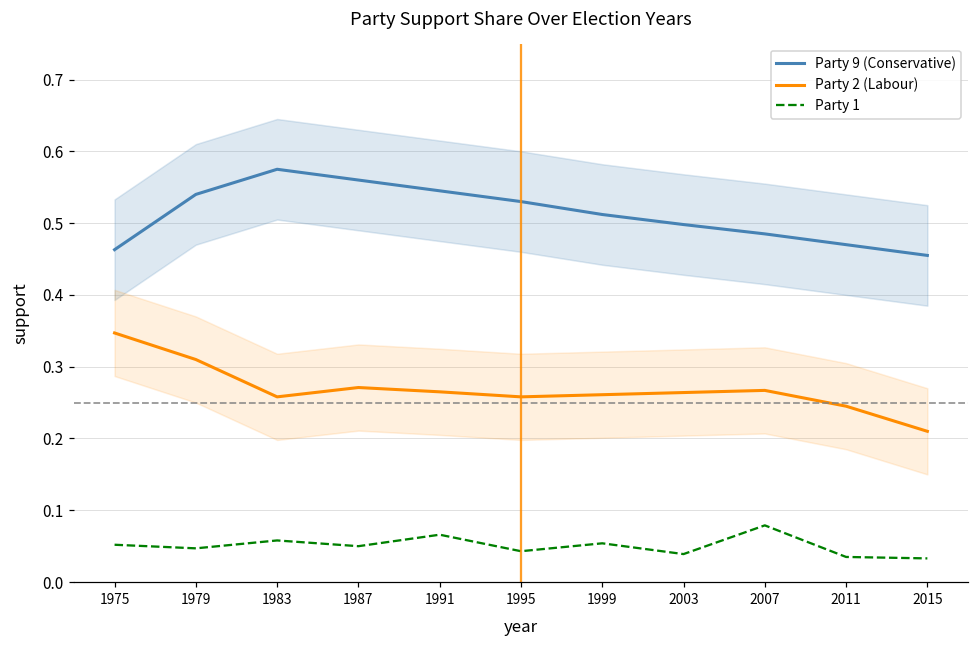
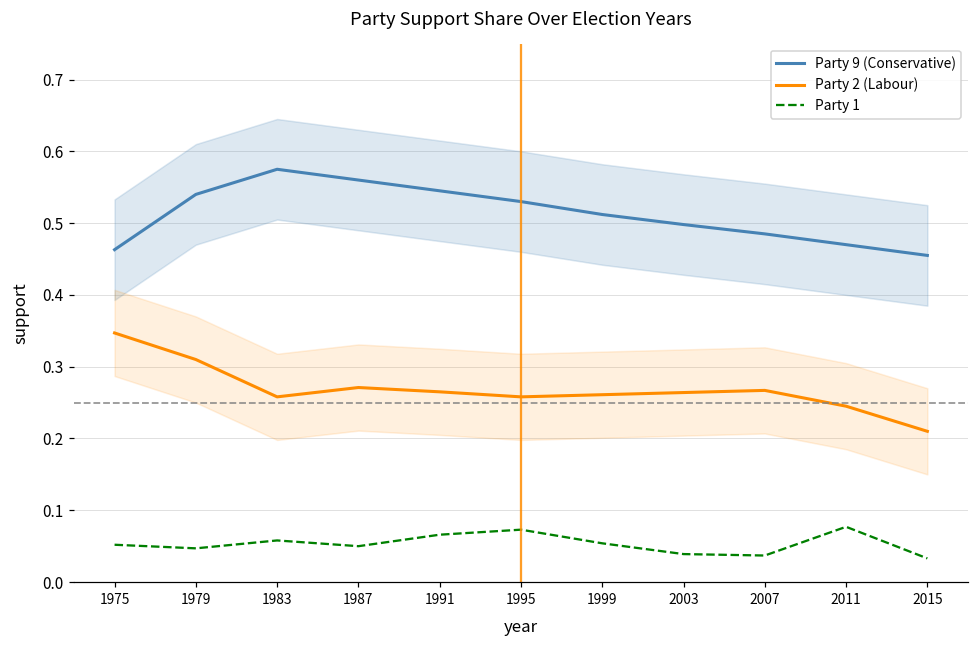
  {
    "Party 1": {
      "1975": 0.05,
      "1979": 0.05,
      "1983": 0.06,
      "1987": 0.05,
      "1991": 0.07,
-     "1995": 0.04,
+     "1995": 0.07,
      "1999": 0.05,
      "2003": 0.04,
-     "2007": 0.08,
-     "2011": 0.04,
+     "2007": 0.04,
+     "2011": 0.08,
      "2015": 0.03
    }
  }
